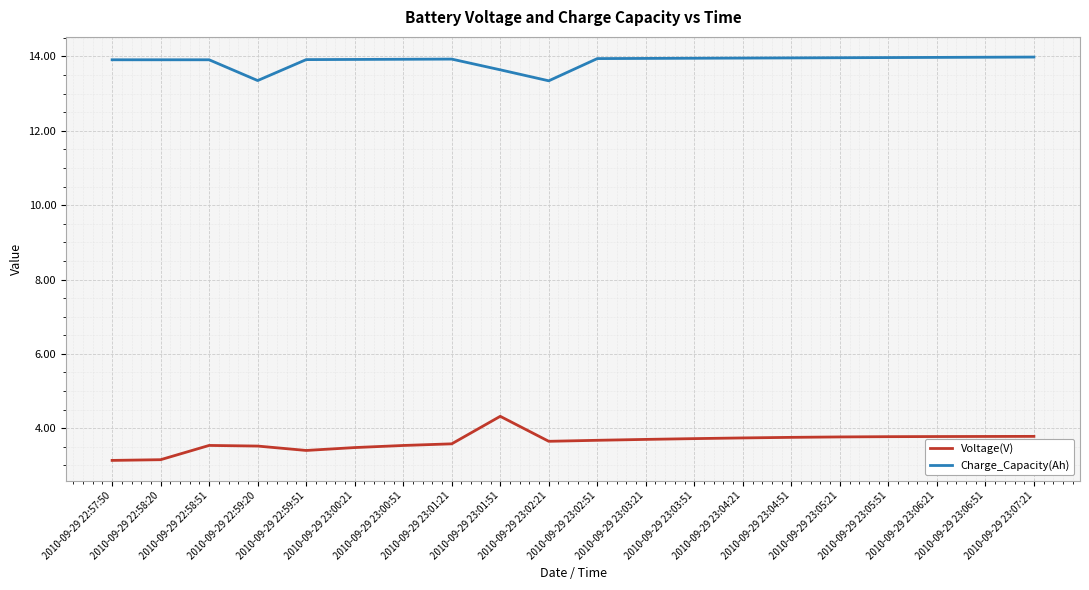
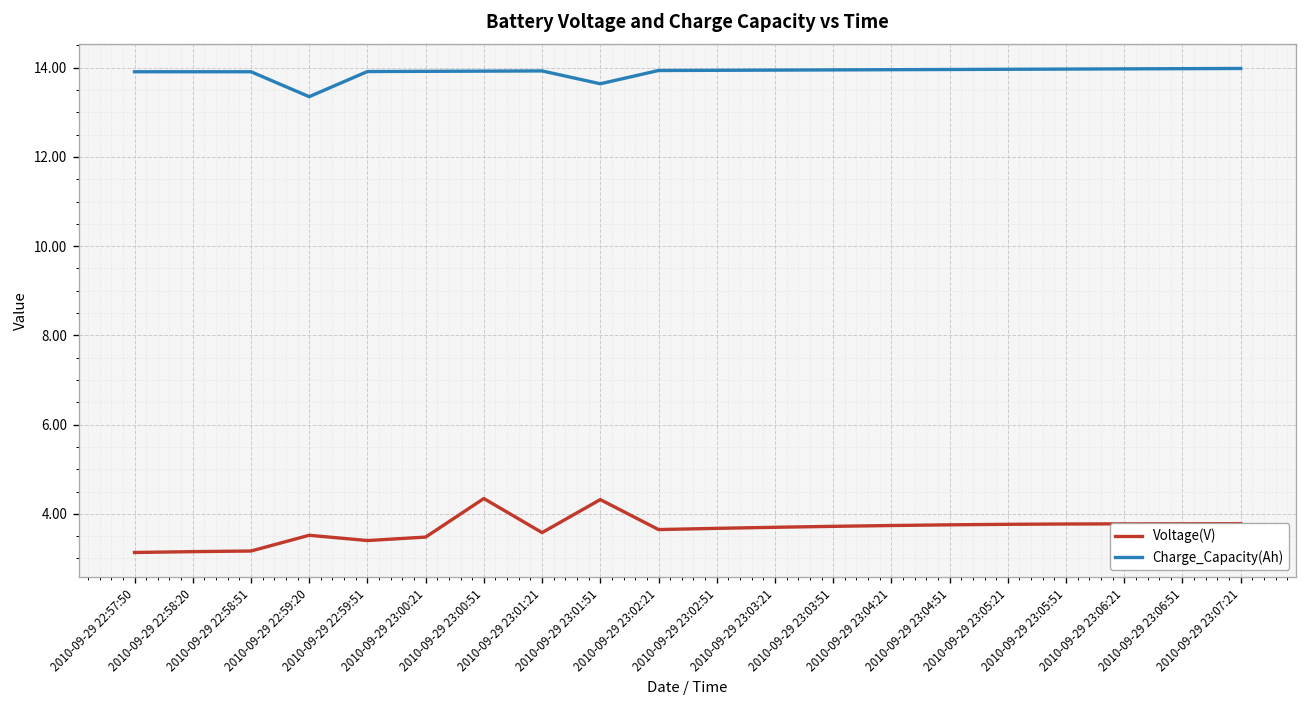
  {
    "Voltage(V)": {
      "2010-09-29 22:57:50": 3.1,
      "2010-09-29 22:58:20": 3.2,
-     "2010-09-29 22:58:51": 3.5,
+     "2010-09-29 22:58:51": 3.2,
      "2010-09-29 22:59:20": 3.5,
      "2010-09-29 22:59:51": 3.4,
      "2010-09-29 23:00:21": 3.5,
-     "2010-09-29 23:00:51": 3.5,
+     "2010-09-29 23:00:51": 4.3,
      "2010-09-29 23:01:21": 3.6,
      "2010-09-29 23:01:51": 4.3,
      "2010-09-29 23:02:21": 3.6,
      "2010-09-29 23:02:51": 3.7,
      "2010-09-29 23:03:21": 3.7,
      "2010-09-29 23:03:51": 3.7,
      "2010-09-29 23:04:21": 3.7,
      "2010-09-29 23:04:51": 3.8,
      "2010-09-29 23:05:21": 3.8,
      "2010-09-29 23:05:51": 3.8,
      "2010-09-29 23:06:21": 3.8,
      "2010-09-29 23:06:51": 3.8,
      "2010-09-29 23:07:21": 3.8
    },
    "Charge_Capacity(Ah)": {
      "2010-09-29 22:57:50": 13.9,
      "2010-09-29 22:58:20": 13.9,
      "2010-09-29 22:58:51": 13.9,
      "2010-09-29 22:59:20": 13.4,
      "2010-09-29 22:59:51": 13.9,
      "2010-09-29 23:00:21": 13.9,
      "2010-09-29 23:00:51": 13.9,
      "2010-09-29 23:01:21": 13.9,
      "2010-09-29 23:01:51": 13.6,
-     "2010-09-29 23:02:21": 13.3,
+     "2010-09-29 23:02:21": 13.9,
      "2010-09-29 23:02:51": 13.9,
      "2010-09-29 23:03:21": 13.9,
      "2010-09-29 23:03:51": 14.0,
      "2010-09-29 23:04:21": 14.0,
      "2010-09-29 23:04:51": 14.0,
      "2010-09-29 23:05:21": 14.0,
      "2010-09-29 23:05:51": 14.0,
      "2010-09-29 23:06:21": 14.0,
      "2010-09-29 23:06:51": 14.0,
      "2010-09-29 23:07:21": 14.0
    }
  }
